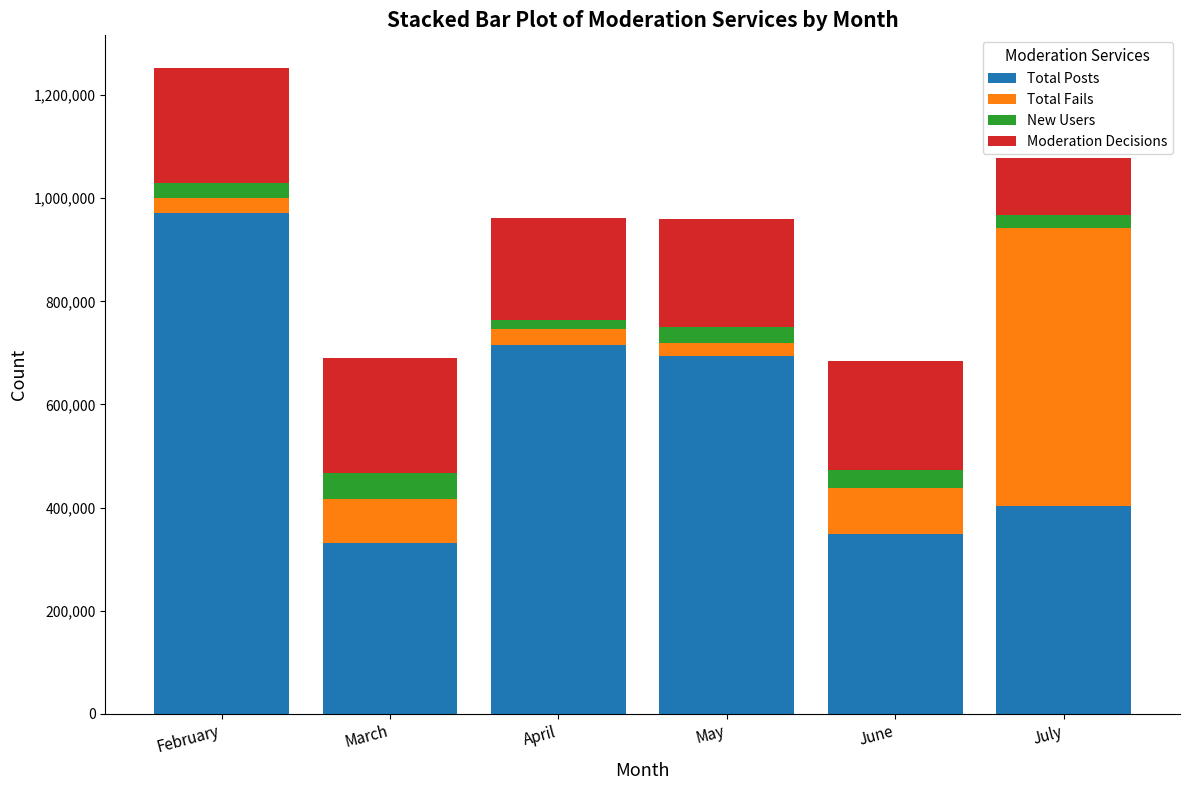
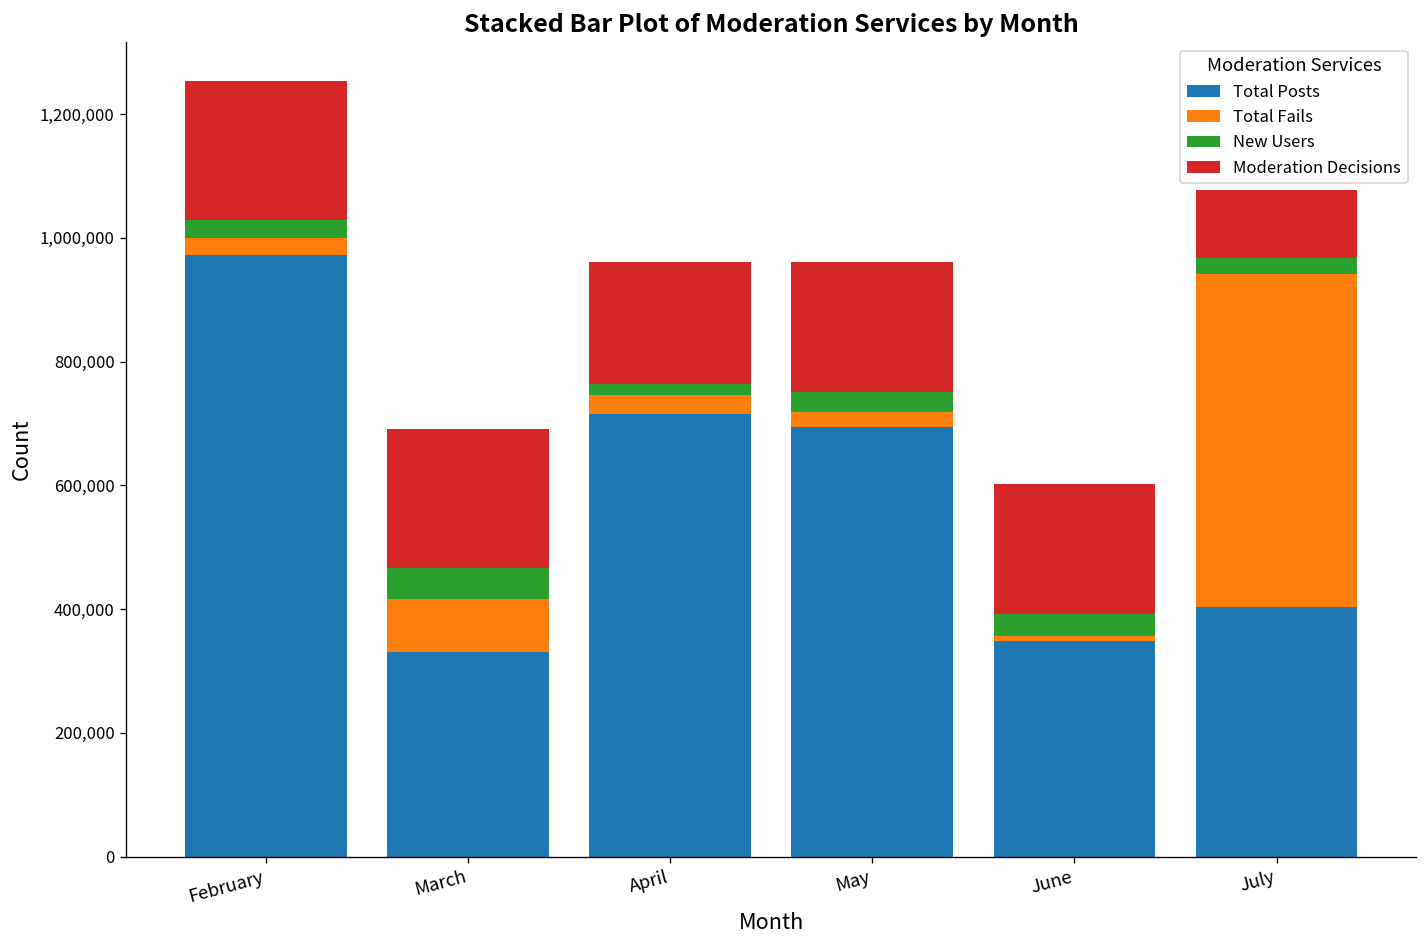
  {
    "Total Posts": {
      "February": "970,000",
      "March": "330,000",
      "April": "720,000",
      "May": "690,000",
      "June": "350,000",
      "July": "400,000"
    },
    "Total Fails": {
      "February": "30,000",
      "March": "80,000",
      "April": "30,000",
      "May": "20,000",
-     "June": "90,000",
+     "June": "10,000",
      "July": "540,000"
    },
    "New Users": {
      "February": "30,000",
      "March": "50,000",
      "April": "20,000",
      "May": "30,000",
      "June": "30,000",
      "July": "30,000"
    },
    "Moderation Decisions": {
      "February": "220,000",
      "March": "220,000",
      "April": "200,000",
      "May": "210,000",
      "June": "210,000",
      "July": "110,000"
    }
  }
